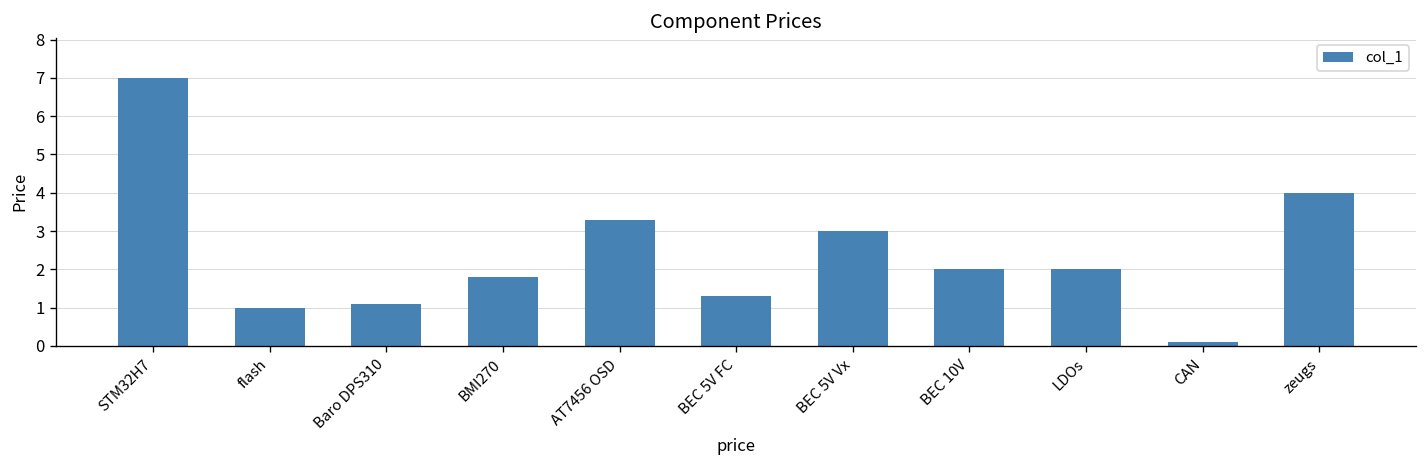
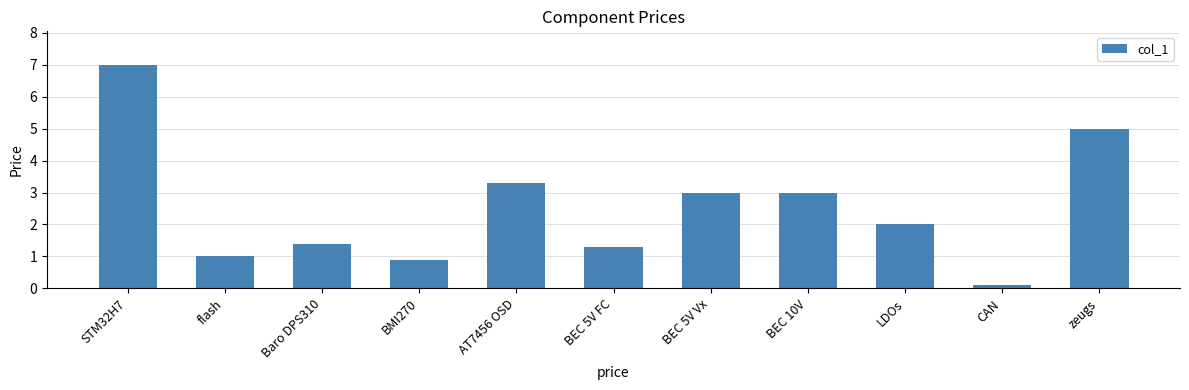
  {
    "STM32H7": 7.0,
    "flash": 1.0,
-   "Baro DPS310": 1.1,
-   "BMI270": 1.8,
+   "Baro DPS310": 1.4,
+   "BMI270": 0.9,
    "AT7456 OSD": 3.3,
    "BEC 5V FC": 1.3,
    "BEC 5V Vx": 3.0,
-   "BEC 10V": 2,
+   "BEC 10V": 3,
    "LDOs": 2.0,
    "CAN": 0.1,
-   "zeugs": 4
+   "zeugs": 5
  }
